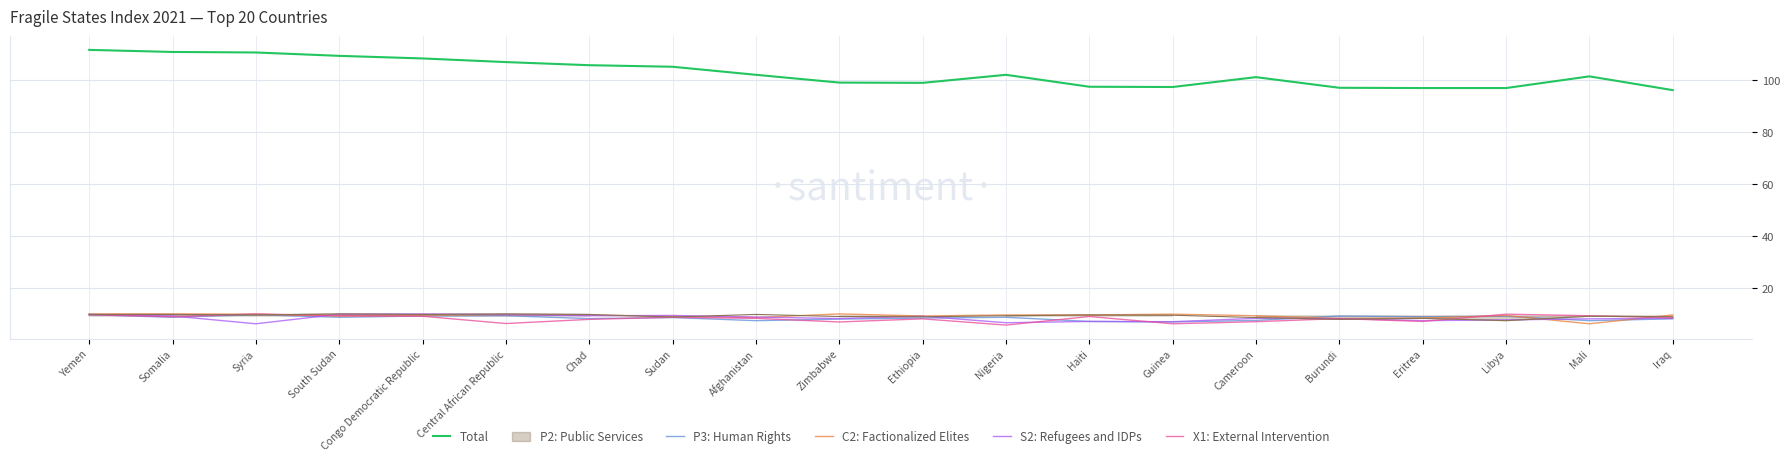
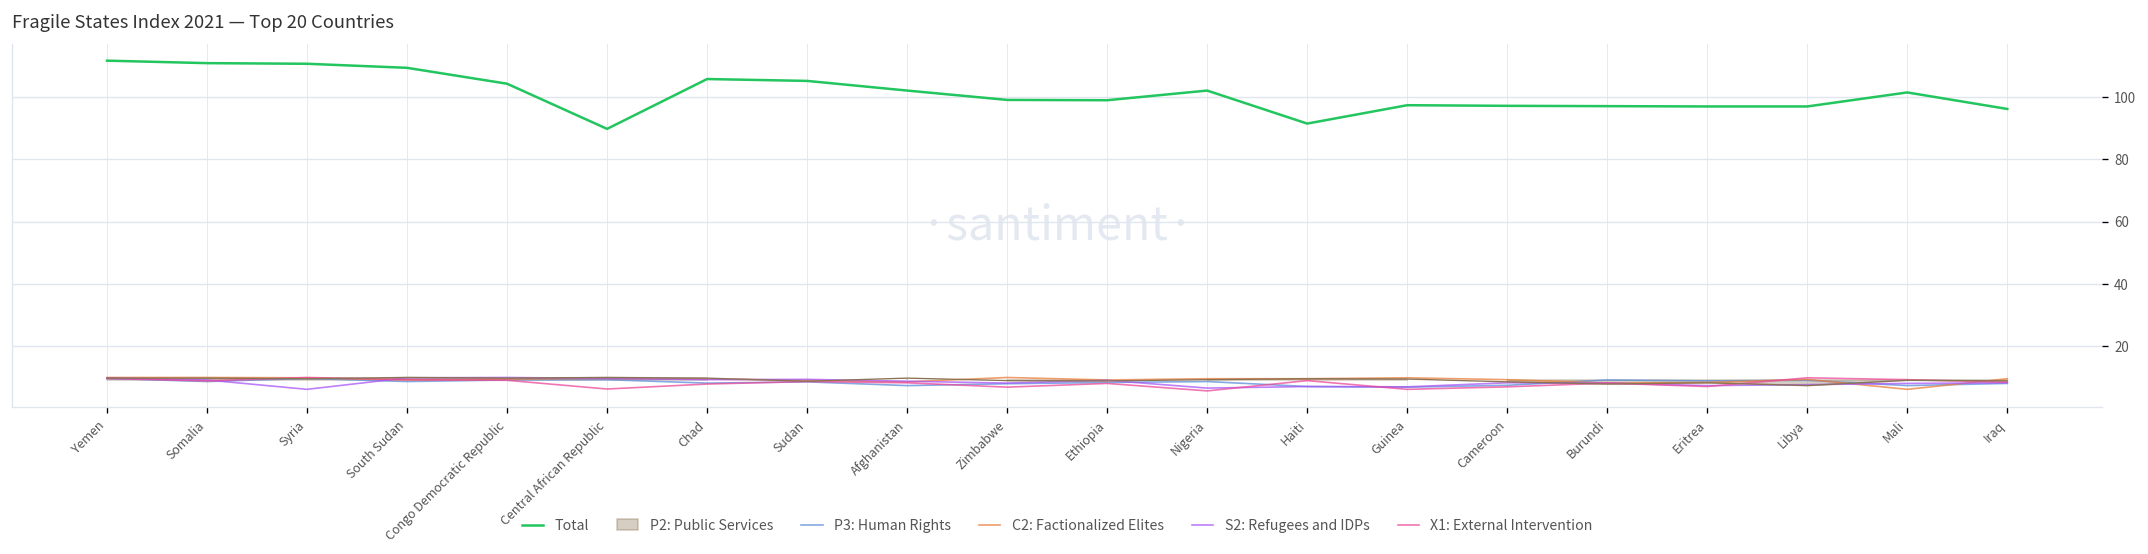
  {
    "Total": {
      "Yemen": 112,
      "Somalia": 111,
      "Syria": 111,
      "South Sudan": 109,
-     "Congo Democratic Republic": 108,
-     "Central African Republic": 107,
+     "Congo Democratic Republic": 104,
+     "Central African Republic": 90,
      "Chad": 106,
      "Sudan": 105,
      "Afghanistan": 102,
      "Zimbabwe": 99,
      "Ethiopia": 99,
      "Nigeria": 102,
-     "Haiti": 98,
+     "Haiti": 92,
      "Guinea": 97,
-     "Cameroon": 101,
+     "Cameroon": 97,
      "Burundi": 97,
      "Eritrea": 97,
      "Libya": 97,
      "Mali": 102,
      "Iraq": 96
    },
    "P3: Human Rights": {
      "Burundi": 9
    },
    "C2: Factionalized Elites": {
      "Zimbabwe": 10,
      "Mali": 6
    },
    "S2: Refugees and IDPs": {
      "Syria": 6
    },
    "X1: External Intervention": {
      "Central African Republic": 6,
      "Zimbabwe": 7
    }
  }
